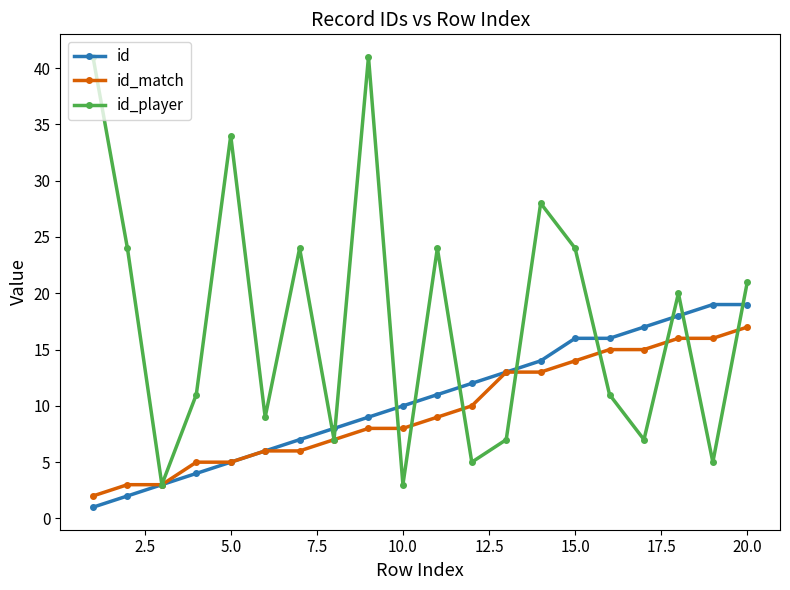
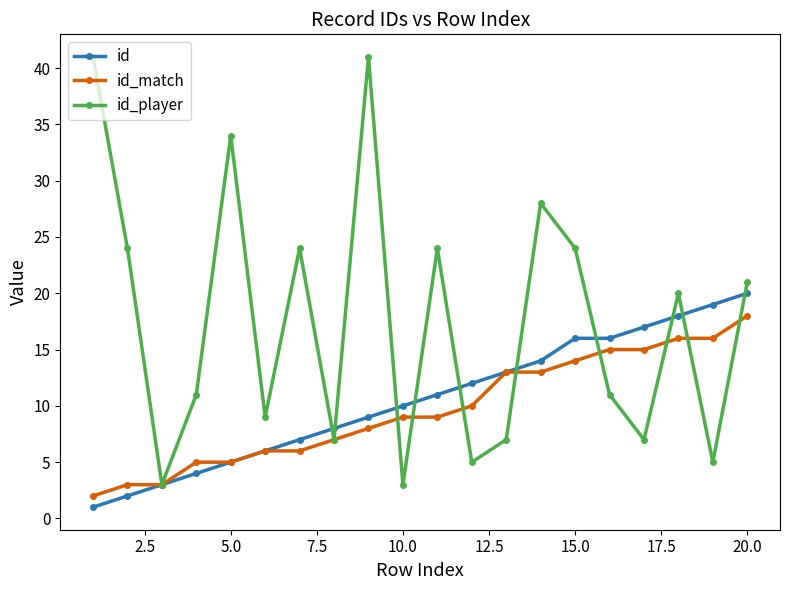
  {
    "id": {
      "10.0": 10,
      "15.0": 16,
-     "20.0": 19
+     "20.0": 20
    },
    "id_match": {
-     "10.0": 8,
+     "10.0": 9,
      "15.0": 14,
-     "20.0": 17
+     "20.0": 18
    },
    "id_player": {
      "5.0": 34,
      "10.0": 3,
      "15.0": 24,
      "20.0": 21
    }
  }
